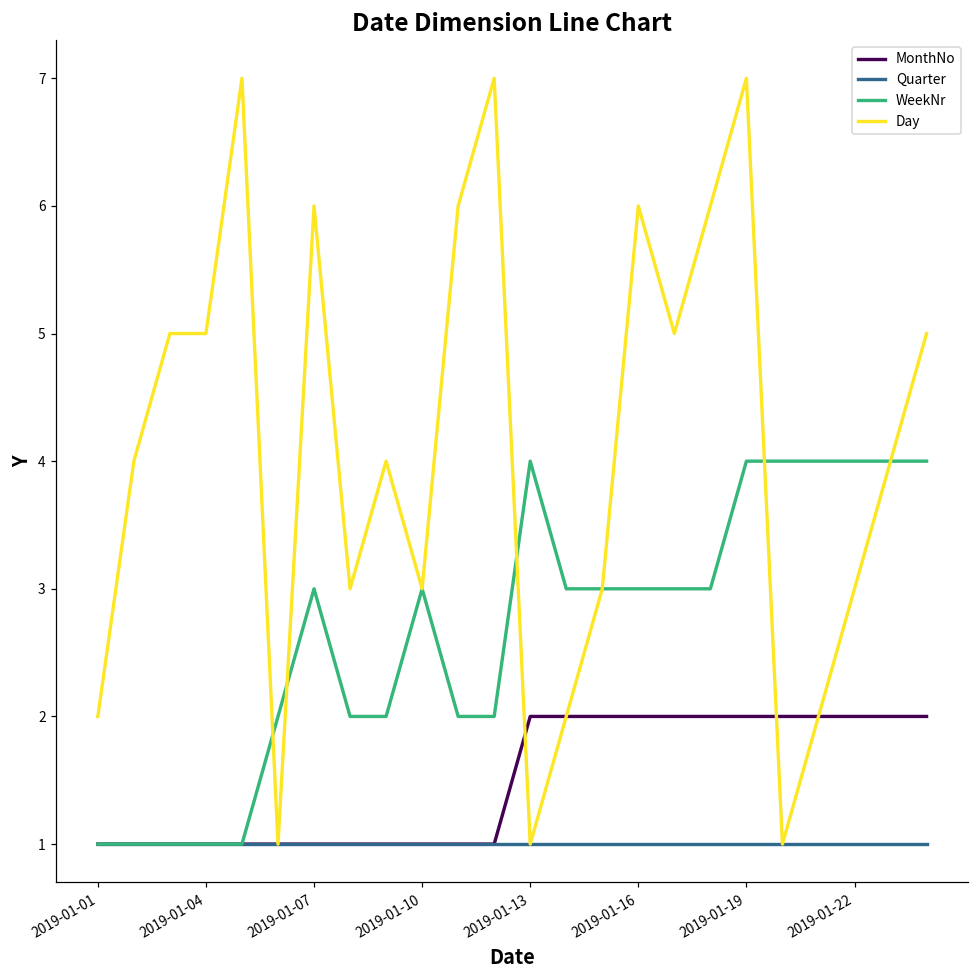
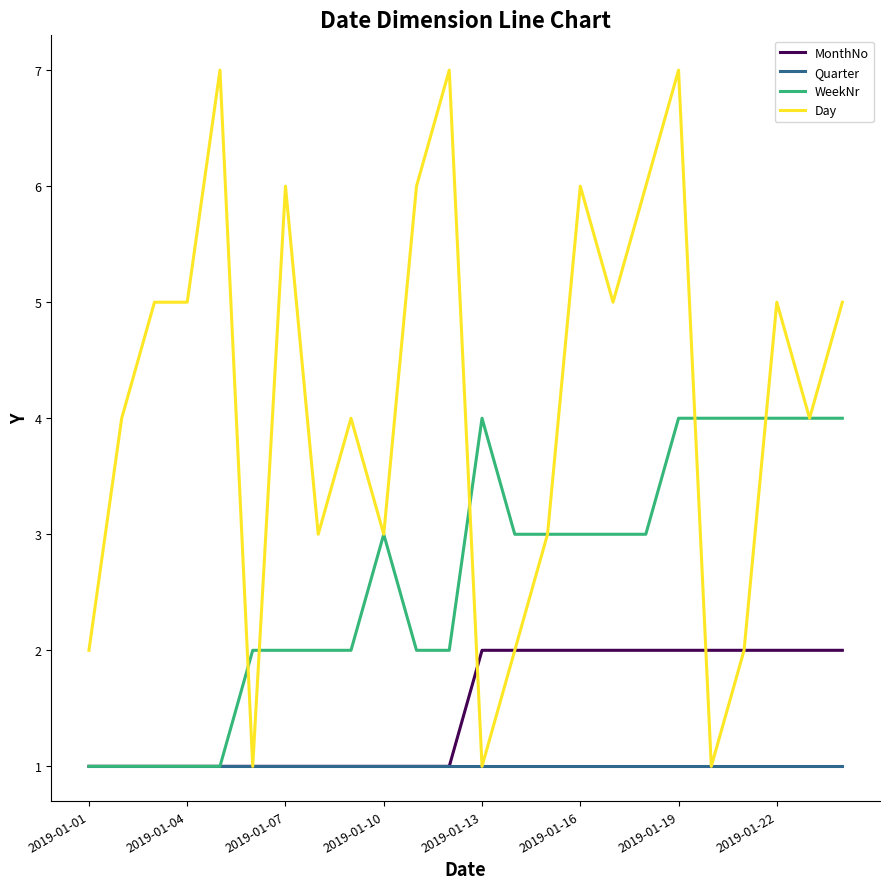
  {
    "MonthNo": {
      "2019-01-13": 2,
      "2019-01-16": 2,
      "2019-01-19": 2,
      "2019-01-22": 2
    },
    "Quarter": {
      "2019-01-16": 1,
      "2019-01-19": 1,
      "2019-01-22": 1
    },
    "WeekNr": {
-     "2019-01-07": 3,
+     "2019-01-07": 2,
      "2019-01-13": 4,
      "2019-01-16": 3,
      "2019-01-19": 4,
      "2019-01-22": 4
    },
    "Day": {
      "2019-01-01": 2,
      "2019-01-04": 5,
      "2019-01-07": 6,
      "2019-01-16": 6,
      "2019-01-19": 7,
-     "2019-01-22": 3
+     "2019-01-22": 5
    }
  }
